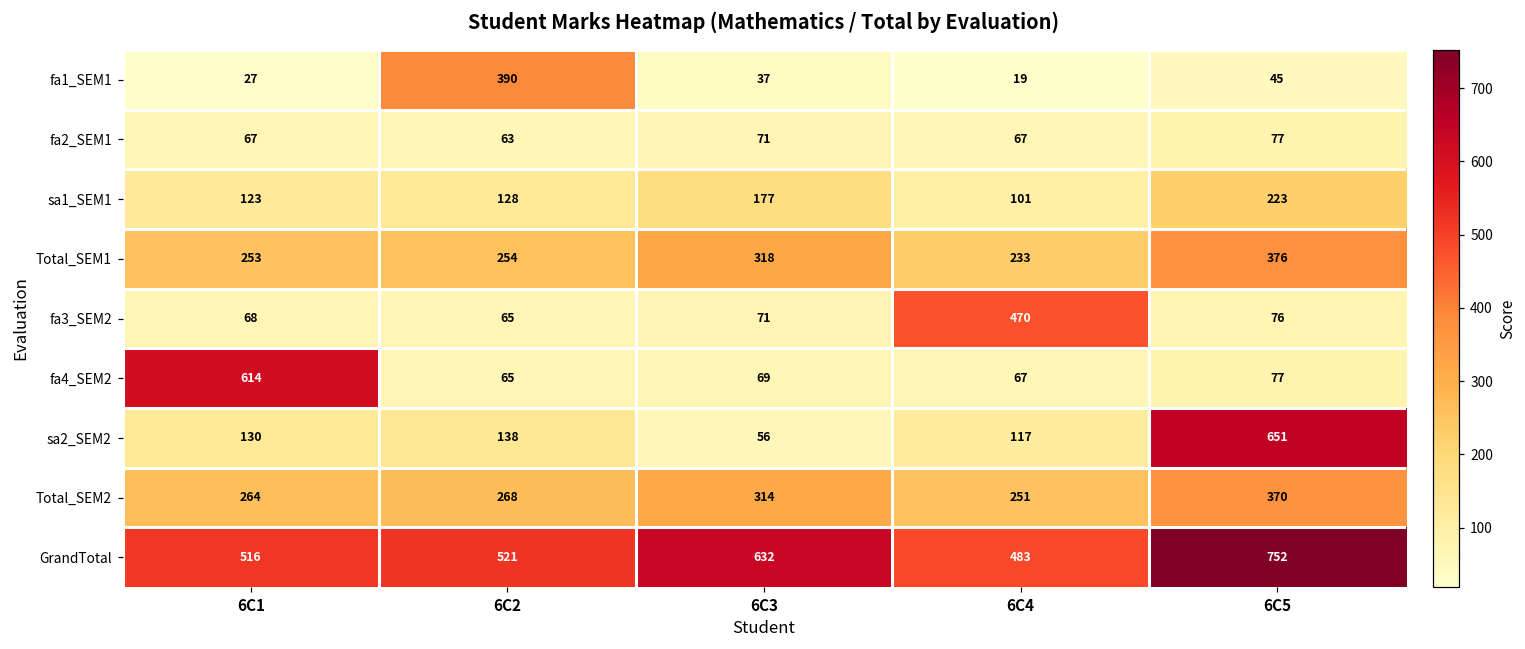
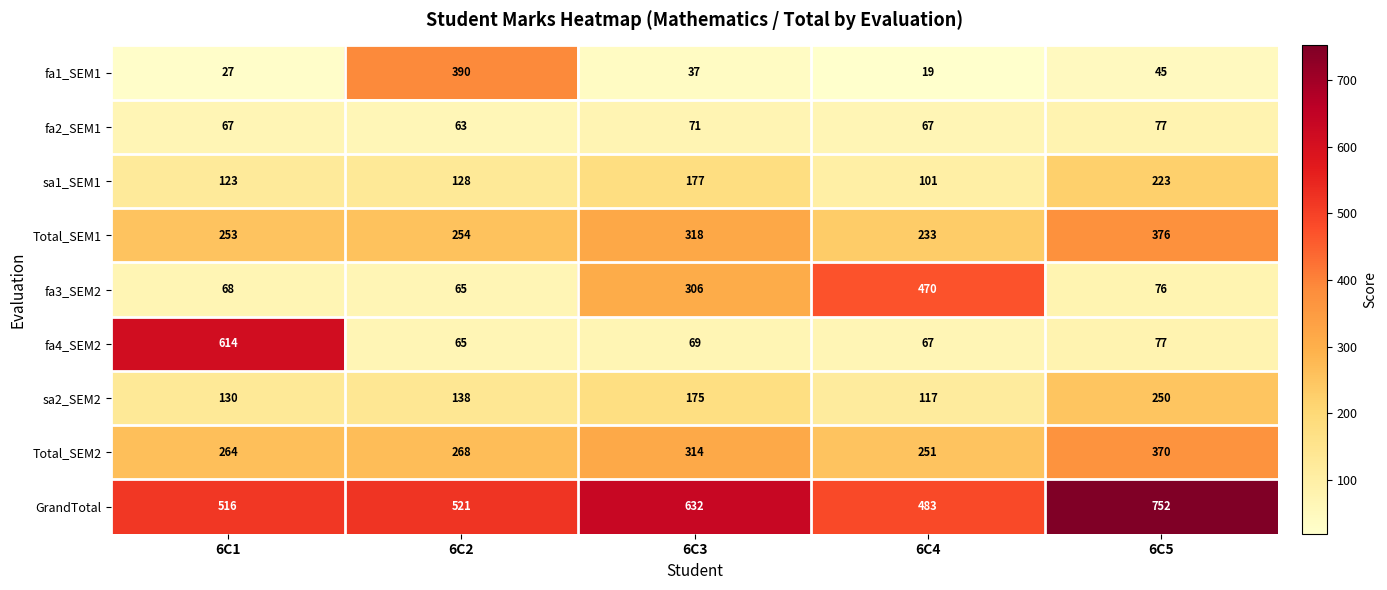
  {
    "fa1_SEM1": {
      "6C1": 27,
      "6C2": 390,
      "6C3": 37,
      "6C4": 19,
      "6C5": 45
    },
    "fa2_SEM1": {
      "6C1": 67,
      "6C2": 63,
      "6C3": 71,
      "6C4": 67,
      "6C5": 77
    },
    "sa1_SEM1": {
      "6C1": 123,
      "6C2": 128,
      "6C3": 177,
      "6C4": 101,
      "6C5": 223
    },
    "Total_SEM1": {
      "6C1": 253,
      "6C2": 254,
      "6C3": 318,
      "6C4": 233,
      "6C5": 376
    },
    "fa3_SEM2": {
      "6C1": 68,
      "6C2": 65,
-     "6C3": 71,
+     "6C3": 306,
      "6C4": 470,
      "6C5": 76
    },
    "fa4_SEM2": {
      "6C1": 614,
      "6C2": 65,
      "6C3": 69,
      "6C4": 67,
      "6C5": 77
    },
    "sa2_SEM2": {
      "6C1": 130,
      "6C2": 138,
-     "6C3": 56,
+     "6C3": 175,
      "6C4": 117,
-     "6C5": 651
+     "6C5": 250
    },
    "Total_SEM2": {
      "6C1": 264,
      "6C2": 268,
      "6C3": 314,
      "6C4": 251,
      "6C5": 370
    },
    "GrandTotal": {
      "6C1": 516,
      "6C2": 521,
      "6C3": 632,
      "6C4": 483,
      "6C5": 752
    }
  }
